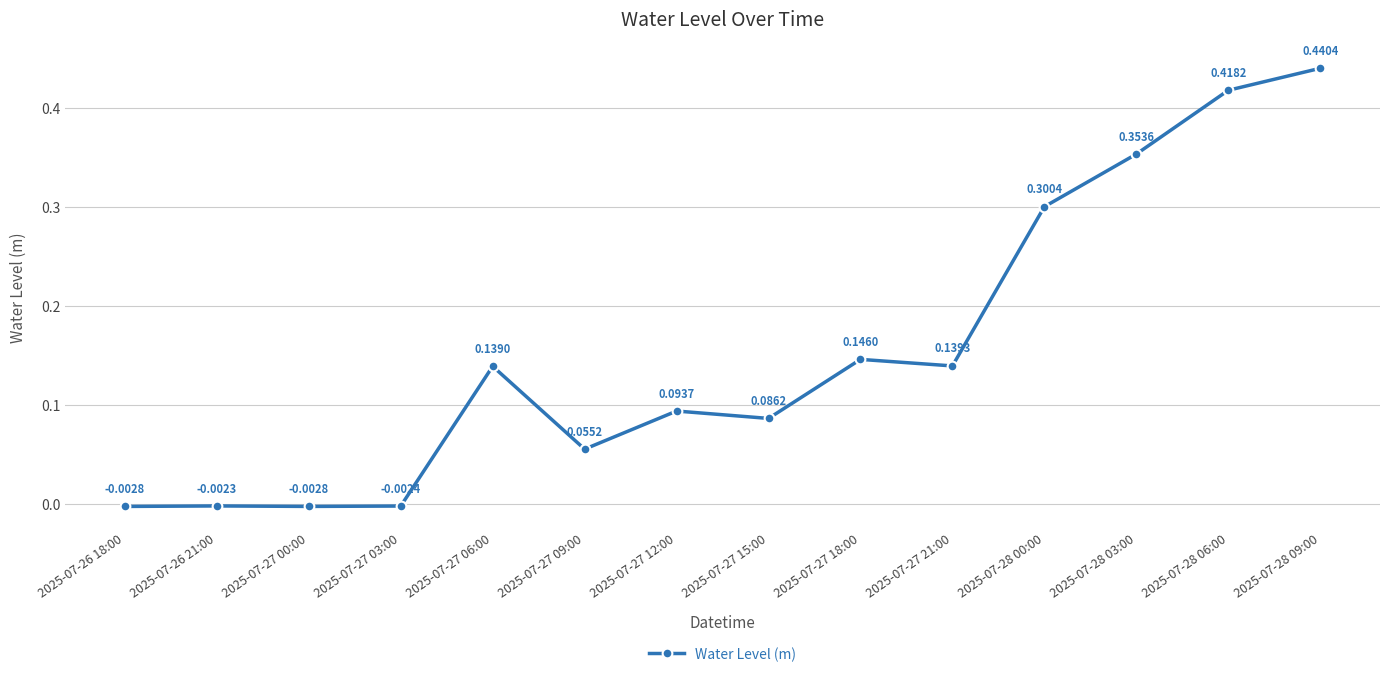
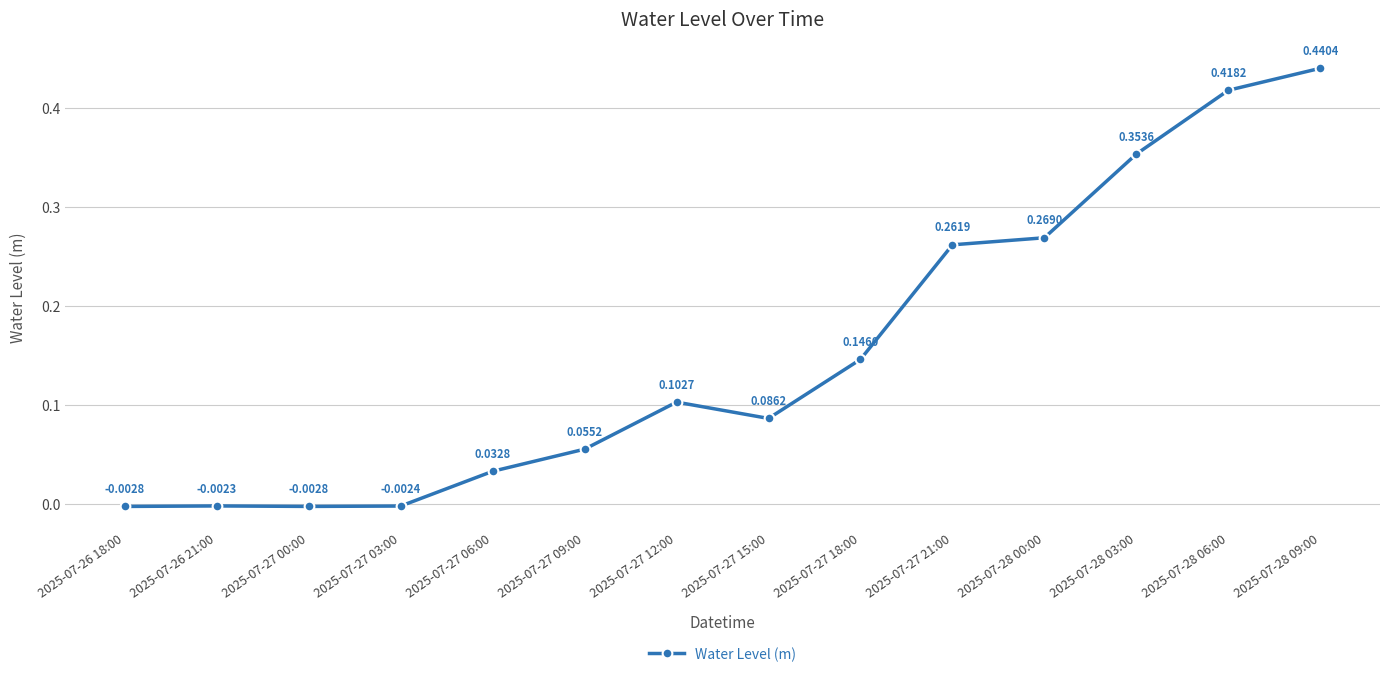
  {
    "2025-07-26 18:00": -0.0028,
    "2025-07-26 21:00": -0.0023,
    "2025-07-27 00:00": -0.0028,
    "2025-07-27 03:00": -0.0024,
-   "2025-07-27 06:00": 0.1390,
+   "2025-07-27 06:00": 0.0328,
    "2025-07-27 09:00": 0.0552,
-   "2025-07-27 12:00": 0.0937,
+   "2025-07-27 12:00": 0.1027,
    "2025-07-27 15:00": 0.0862,
    "2025-07-27 18:00": 0.1460,
-   "2025-07-27 21:00": 0.1393,
-   "2025-07-28 00:00": 0.3004,
+   "2025-07-27 21:00": 0.2619,
+   "2025-07-28 00:00": 0.2690,
    "2025-07-28 03:00": 0.3536,
    "2025-07-28 06:00": 0.4182,
    "2025-07-28 09:00": 0.4404
  }
